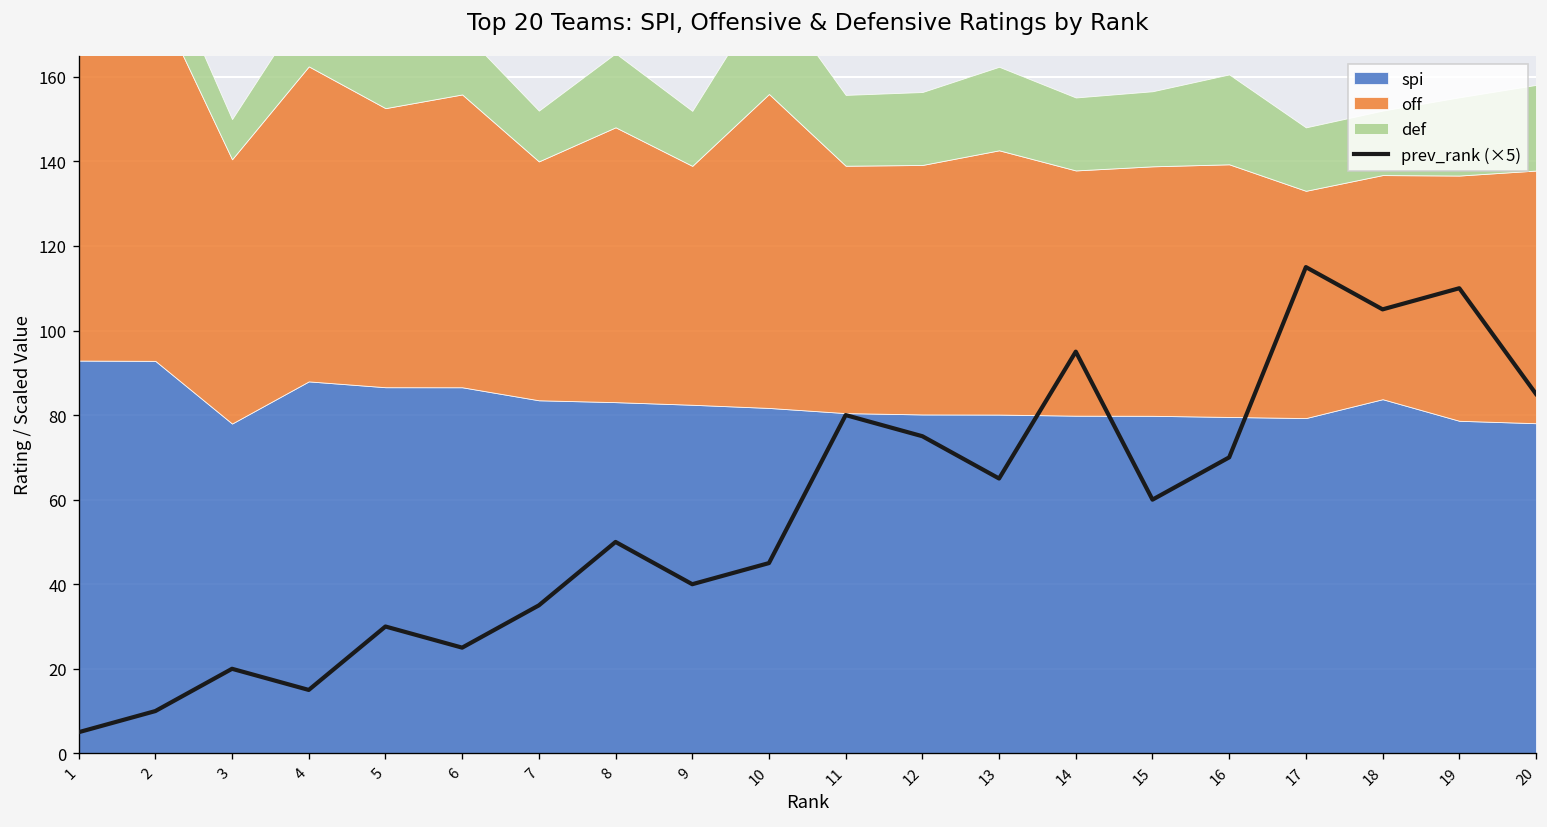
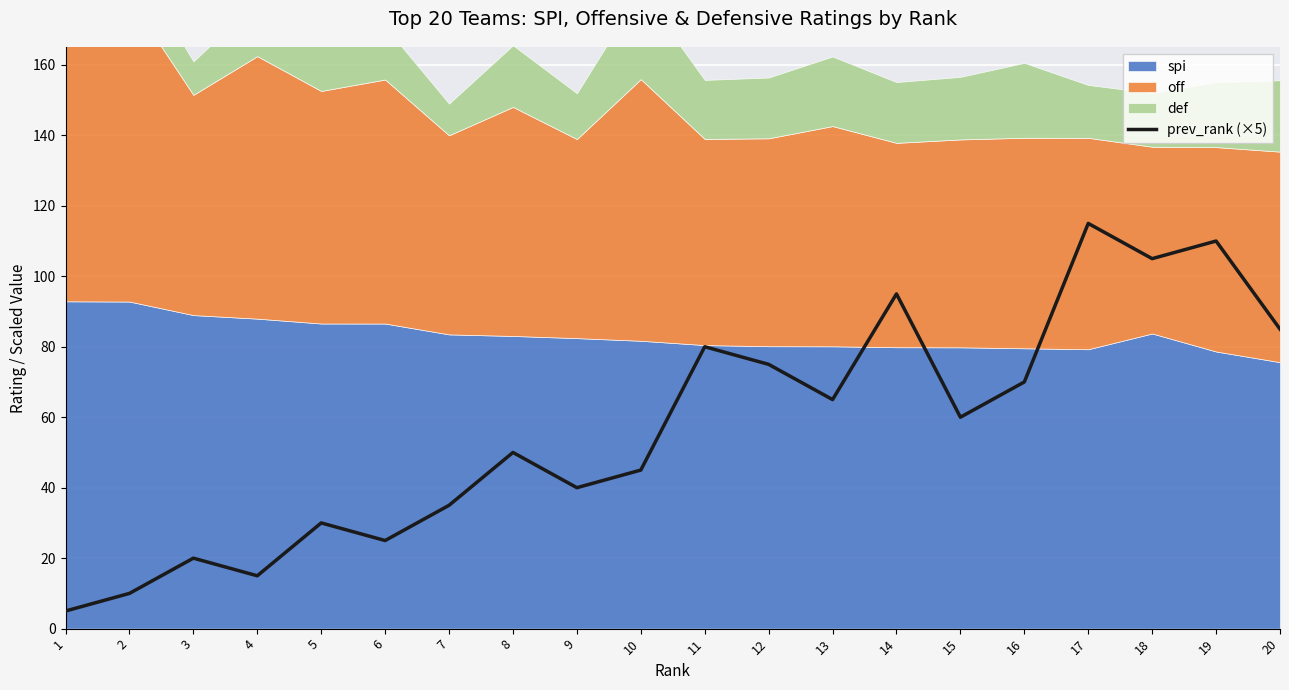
  {
    "prev_rank (×5)": {
      "1": 5,
      "2": 10,
      "3": 20,
      "4": 15,
      "5": 30,
      "6": 25,
      "7": 35,
      "8": 50,
      "9": 40,
      "10": 45,
      "12": 75,
      "13": 65,
      "14": 95,
      "15": 60,
      "16": 70,
      "17": 115,
      "18": 105,
      "19": 110,
      "20": 85
    },
    "spi": {
      "1": 93,
      "2": 93,
-     "3": 78,
+     "3": 89,
      "4": 88,
      "5": 87,
      "6": 87,
      "7": 84,
      "8": 83,
      "9": 82,
      "10": 82,
      "12": 80,
      "13": 80,
      "14": 80,
      "15": 80,
      "16": 80,
      "17": 79,
      "18": 84,
      "19": 79,
-     "20": 78
+     "20": 76
    },
    "off": {
      "1": 72,
      "3": 63,
      "4": 75,
      "5": 66,
      "6": 69,
      "7": 57,
      "8": 65,
      "9": 57,
      "10": 74,
      "11": 59,
      "12": 59,
      "13": 63,
      "14": 58,
      "15": 59,
      "16": 60,
-     "17": 54,
+     "17": 60,
      "18": 53,
      "19": 58,
      "20": 60
    },
    "def": {
      "3": 10,
-     "7": 12,
+     "7": 9,
      "8": 18,
      "9": 13,
      "11": 17,
      "12": 17,
      "13": 20,
      "14": 17,
      "15": 18,
      "16": 21,
      "17": 15,
      "20": 20
    }
  }
